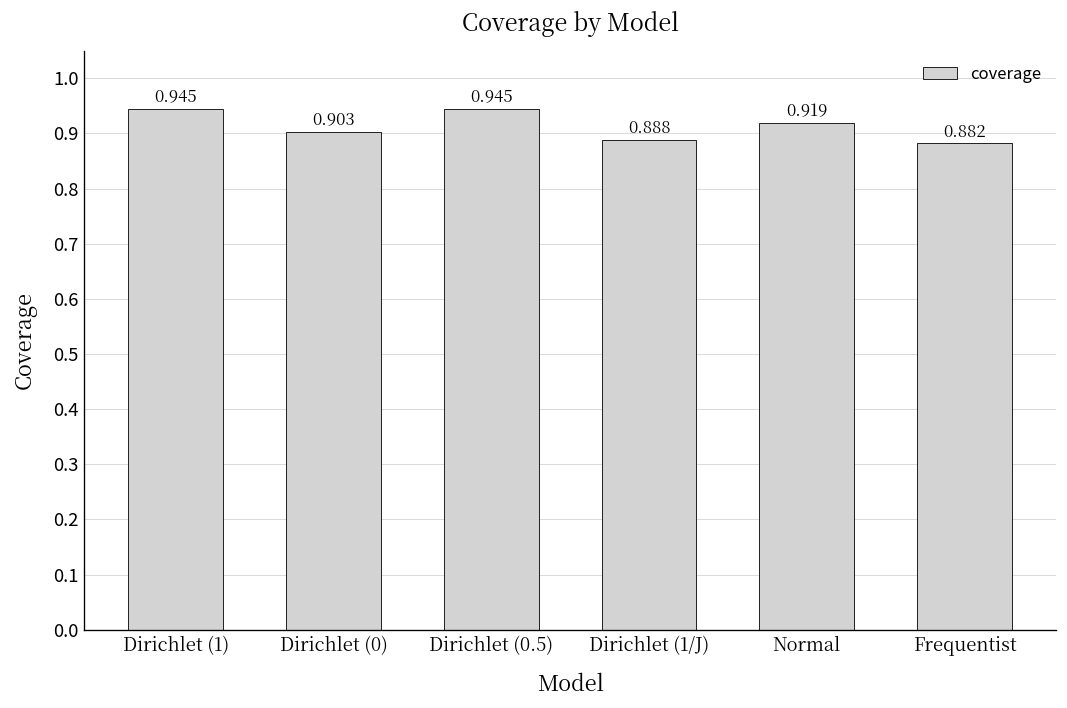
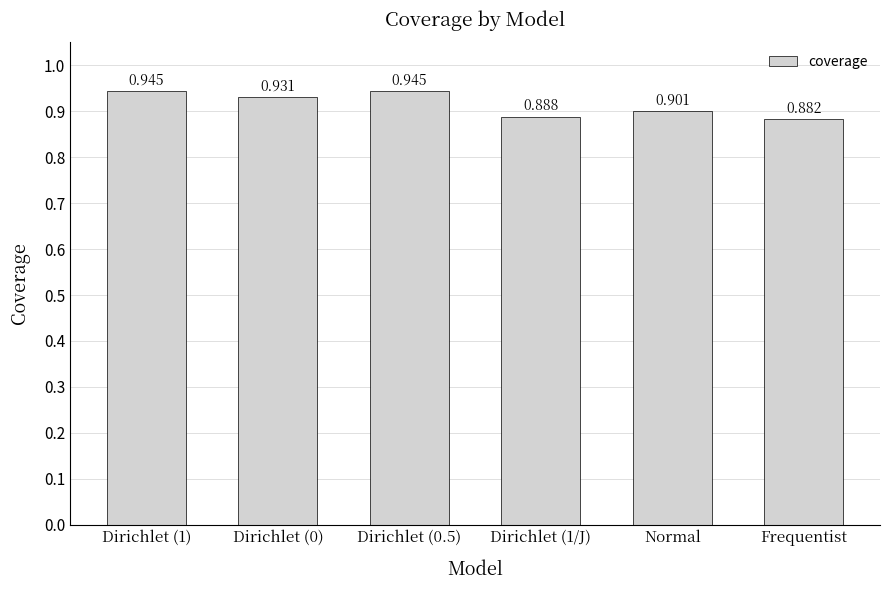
  {
    "Dirichlet (1)": 0.945,
-   "Dirichlet (0)": 0.903,
+   "Dirichlet (0)": 0.931,
    "Dirichlet (0.5)": 0.945,
    "Dirichlet (1/J)": 0.888,
-   "Normal": 0.919,
+   "Normal": 0.901,
    "Frequentist": 0.882
  }
